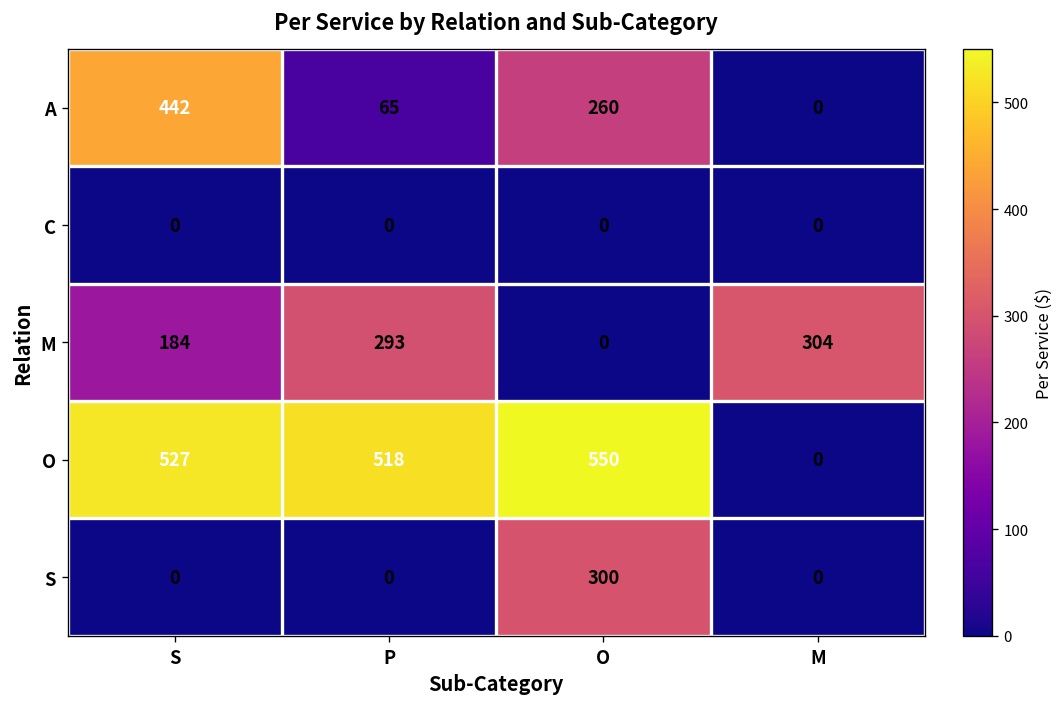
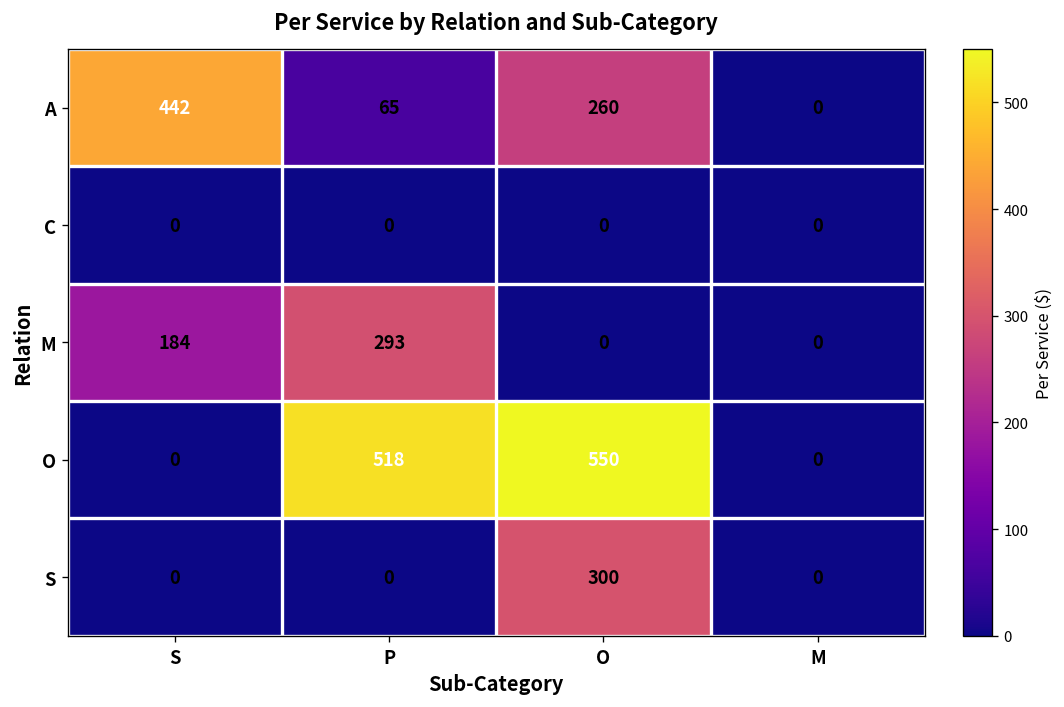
  {
    "A": {
      "S": 442,
      "P": 65,
      "O": 260,
      "M": 0
    },
    "C": {
      "S": 0,
      "P": 0,
      "O": 0,
      "M": 0
    },
    "M": {
      "S": 184,
      "P": 293,
      "O": 0,
-     "M": 304
+     "M": 0
    },
    "O": {
-     "S": 527,
+     "S": 0,
      "P": 518,
      "O": 550,
      "M": 0
    },
    "S": {
      "S": 0,
      "P": 0,
      "O": 300,
      "M": 0
    }
  }
